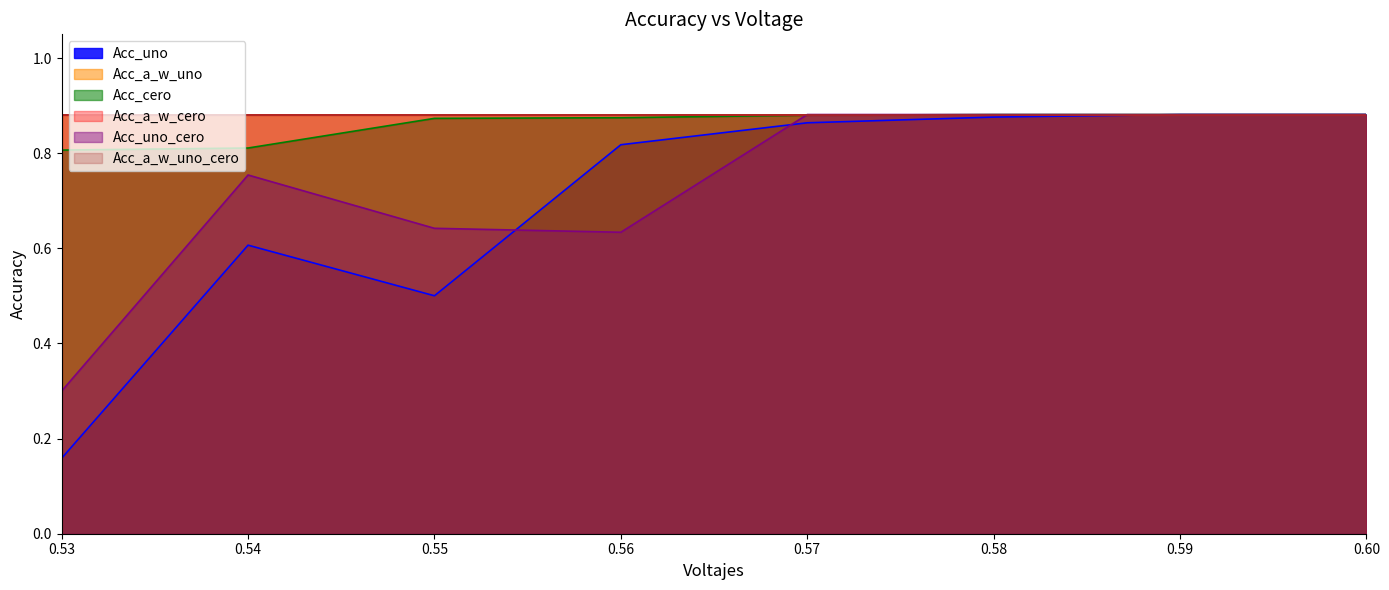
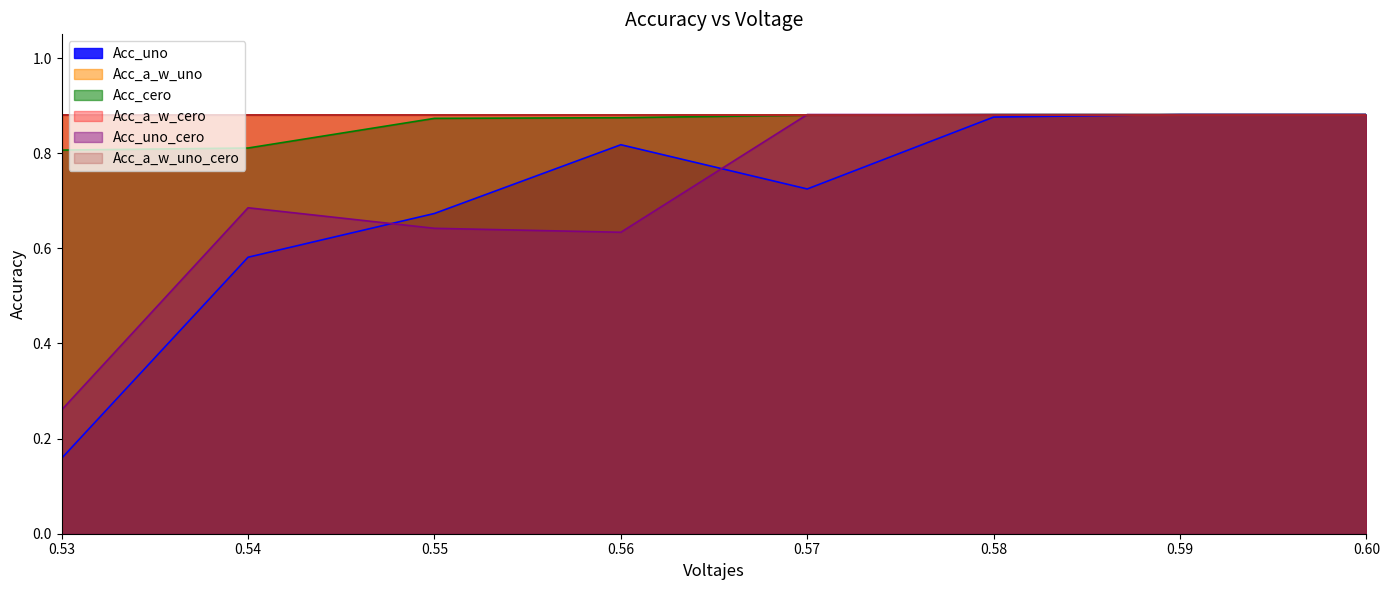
  {
    "Acc_uno": {
      "0.53": 0.16,
-     "0.54": 0.61,
-     "0.55": 0.50,
+     "0.54": 0.58,
+     "0.55": 0.67,
      "0.56": 0.82,
-     "0.57": 0.86
+     "0.57": 0.72
    },
    "Acc_a_w_uno_cero": {
      "0.53": 0.88,
      "0.54": 0.88,
      "0.55": 0.88,
      "0.56": 0.88
    },
    "Acc_cero": {
      "0.53": 0.81,
      "0.54": 0.81,
      "0.55": 0.87,
      "0.56": 0.87
    },
    "Acc_uno_cero": {
-     "0.53": 0.30,
-     "0.54": 0.75,
+     "0.53": 0.26,
+     "0.54": 0.69,
      "0.55": 0.64,
      "0.56": 0.63
    }
  }
